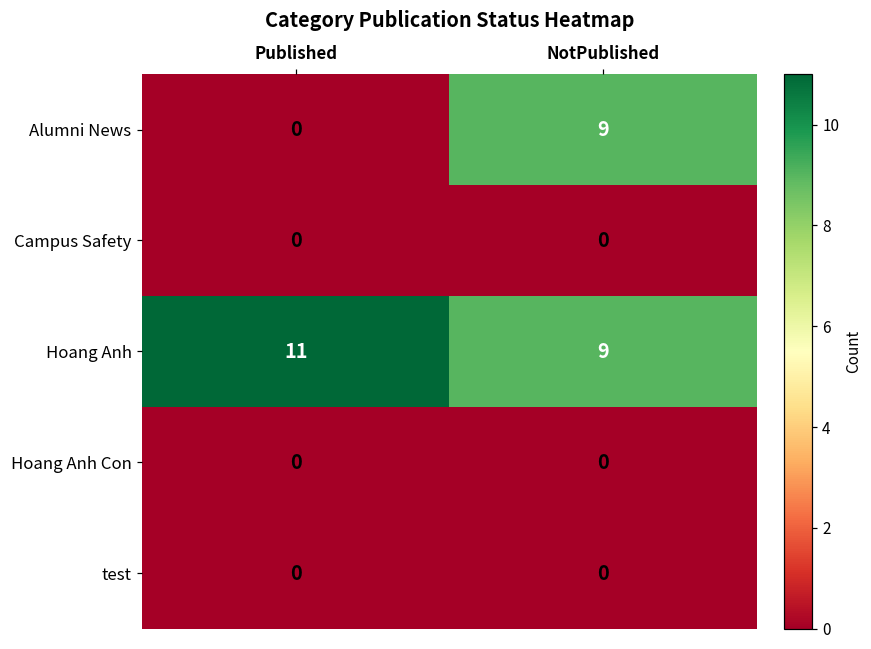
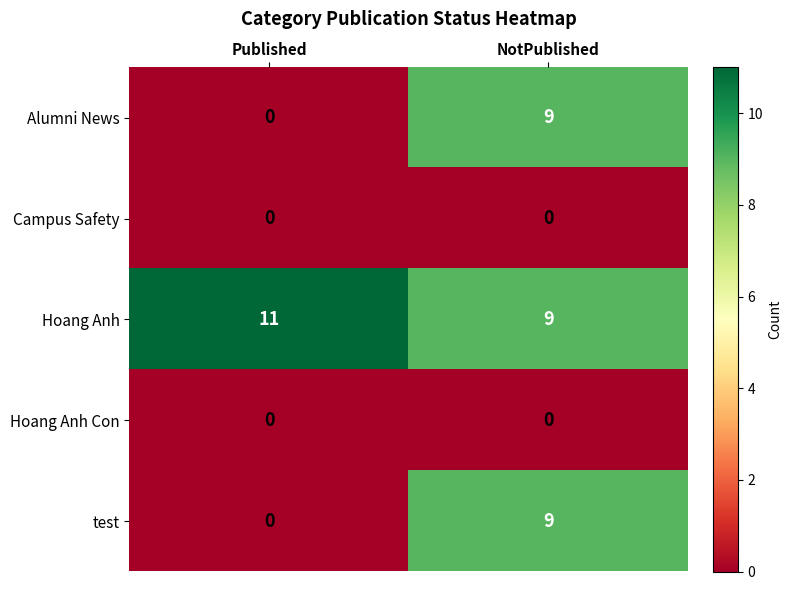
  {
    "Alumni News": {
      "Published": 0,
      "NotPublished": 9
    },
    "Campus Safety": {
      "Published": 0,
      "NotPublished": 0
    },
    "Hoang Anh": {
      "Published": 11,
      "NotPublished": 9
    },
    "Hoang Anh Con": {
      "Published": 0,
      "NotPublished": 0
    },
    "test": {
      "Published": 0,
-     "NotPublished": 0
+     "NotPublished": 9
    }
  }
